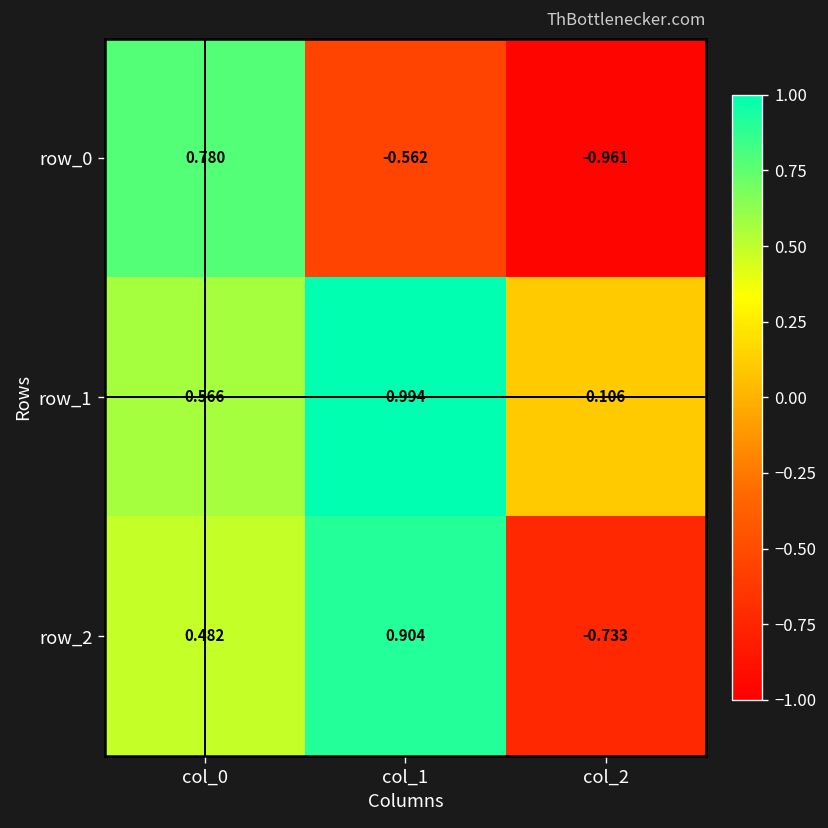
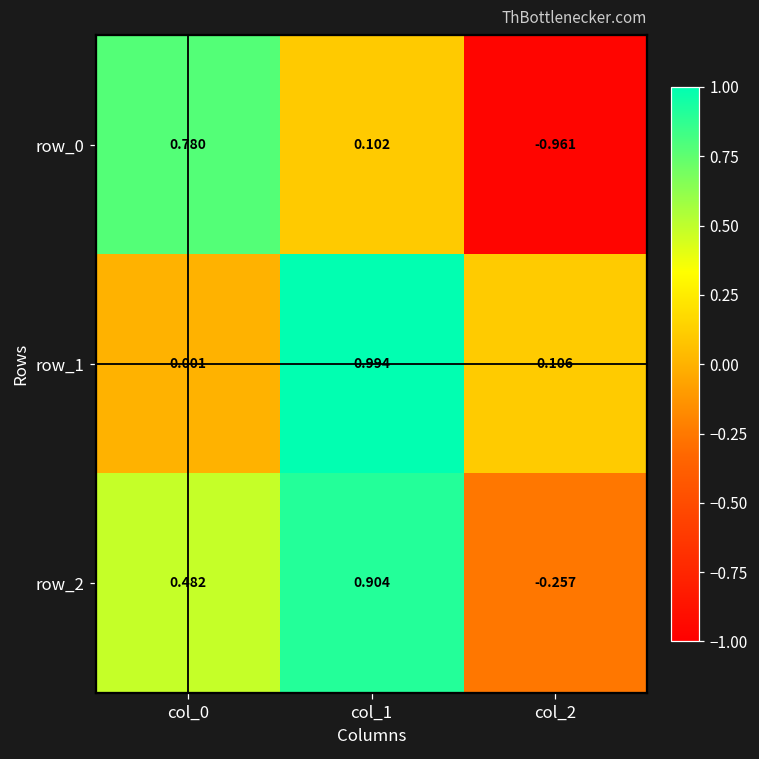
  {
    "row_0": {
      "col_0": 0.780,
-     "col_1": -0.562,
+     "col_1": 0.102,
      "col_2": -0.961
    },
    "row_1": {
-     "col_0": 0.566,
+     "col_0": 0.001,
      "col_1": 0.994,
      "col_2": 0.106
    },
    "row_2": {
      "col_0": 0.482,
      "col_1": 0.904,
-     "col_2": -0.733
+     "col_2": -0.257
    }
  }
